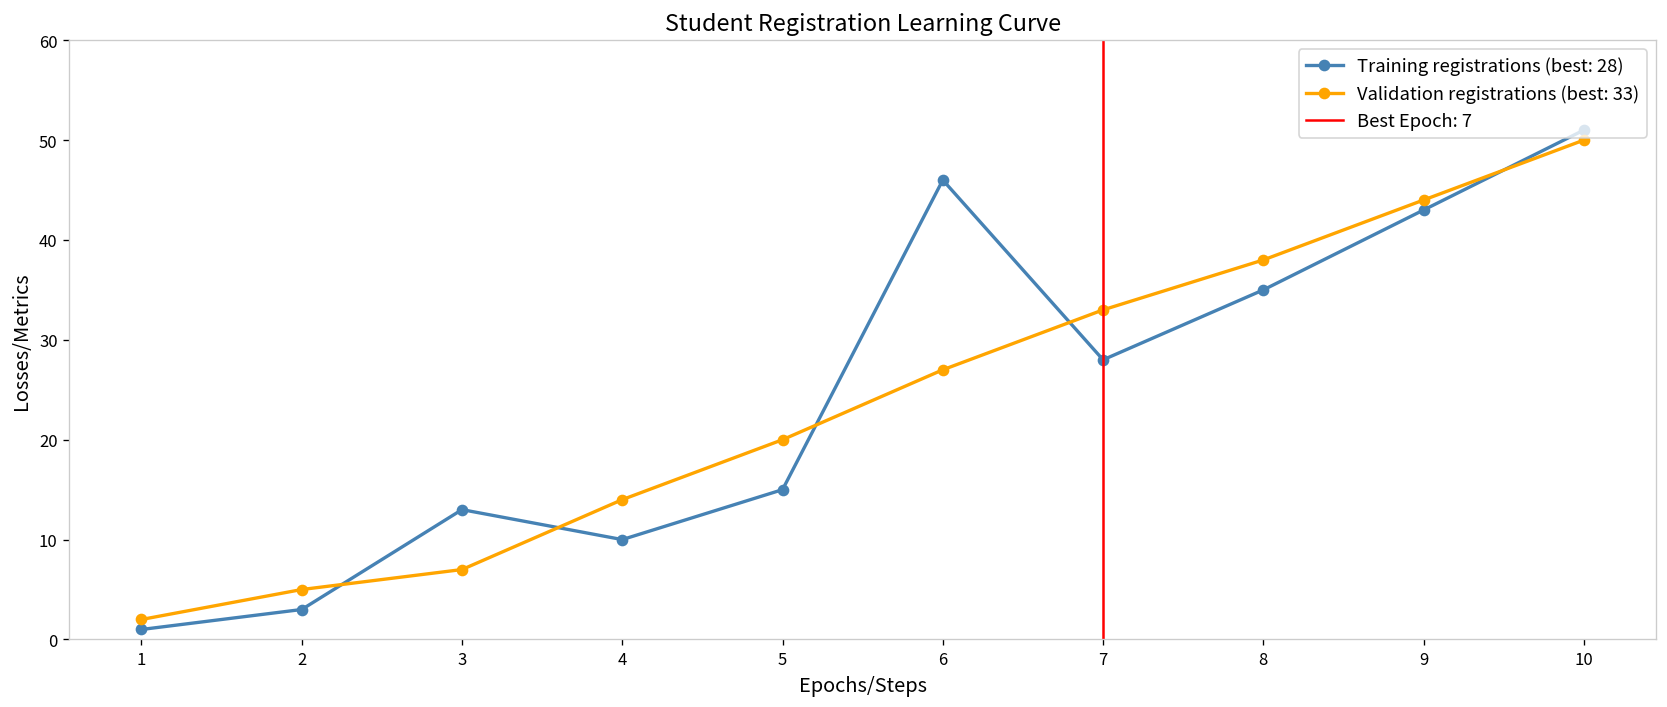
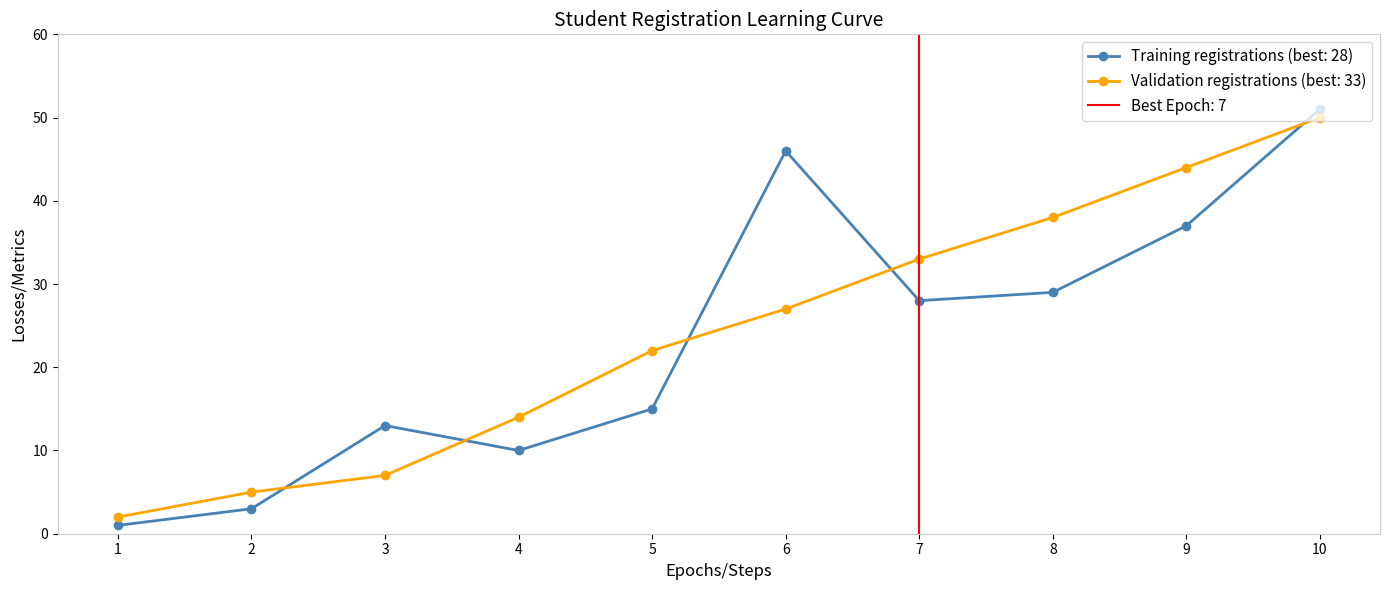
  {
    "Training registrations (best: 28)": {
      "1": 1,
      "2": 3,
      "3": 13,
      "4": 10,
      "5": 15,
      "6": 46,
      "7": 28,
-     "8": 35,
-     "9": 43
+     "8": 29,
+     "9": 37
    },
    "Validation registrations (best: 33)": {
      "1": 2,
      "2": 5,
      "3": 7,
      "4": 14,
-     "5": 20,
+     "5": 22,
      "6": 27,
      "7": 33,
      "8": 38,
      "9": 44
    }
  }
